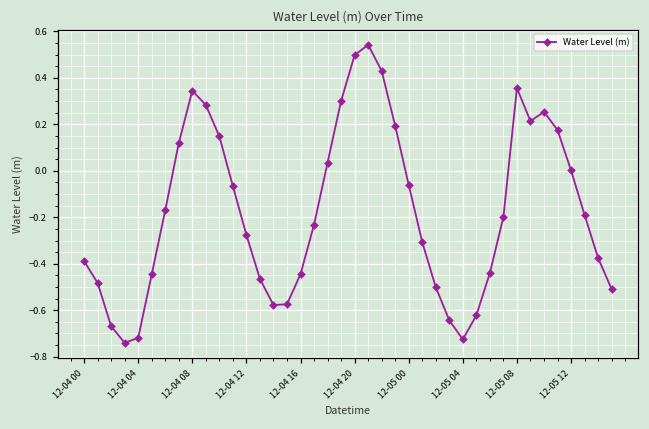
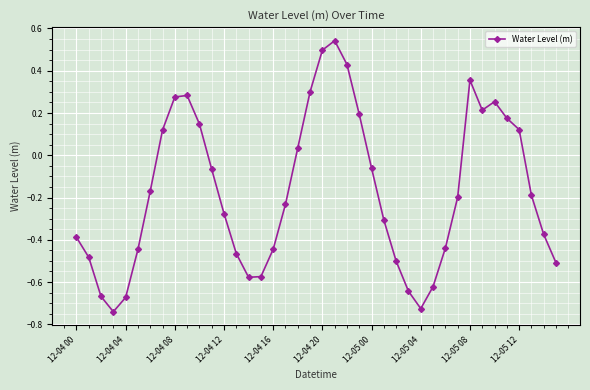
  {
    "12-04 00": -0.39,
-   "12-04 04": -0.72,
-   "12-04 08": 0.34,
+   "12-04 04": -0.67,
+   "12-04 08": 0.28,
    "12-04 12": -0.28,
    "12-04 16": -0.44,
    "12-04 20": 0.50,
    "12-05 00": -0.06,
    "12-05 04": -0.73,
    "12-05 08": 0.36,
-   "12-05 12": 0.00
+   "12-05 12": 0.12
  }
